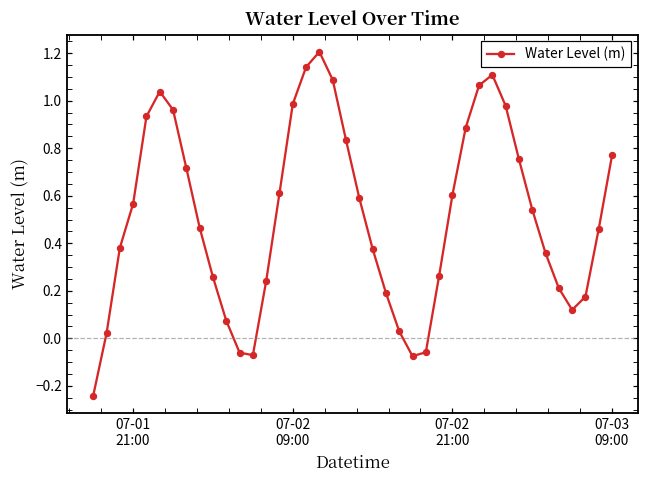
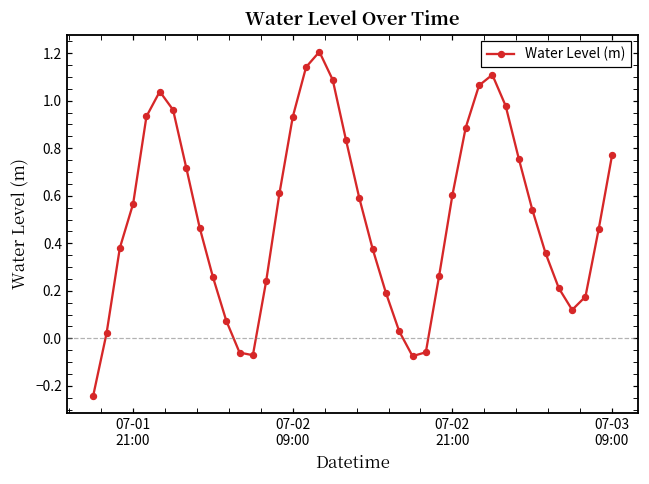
  {
    "07-01 21:00": 0.57,
-   "07-02 09:00": 0.99,
+   "07-02 09:00": 0.93,
    "07-02 21:00": 0.60,
    "07-03 09:00": 0.77
  }
